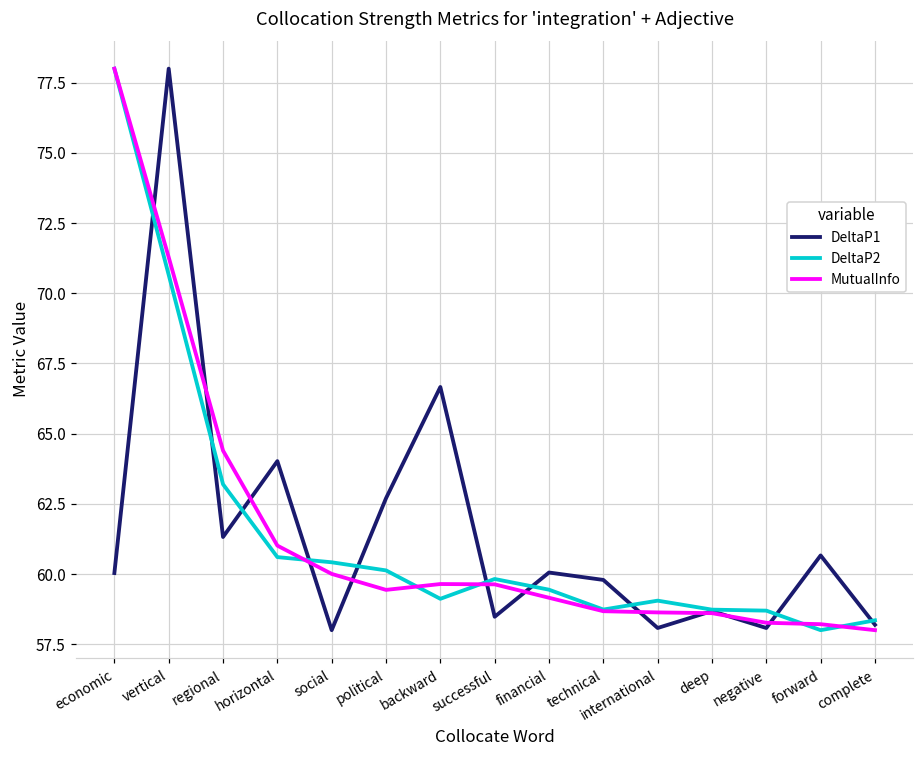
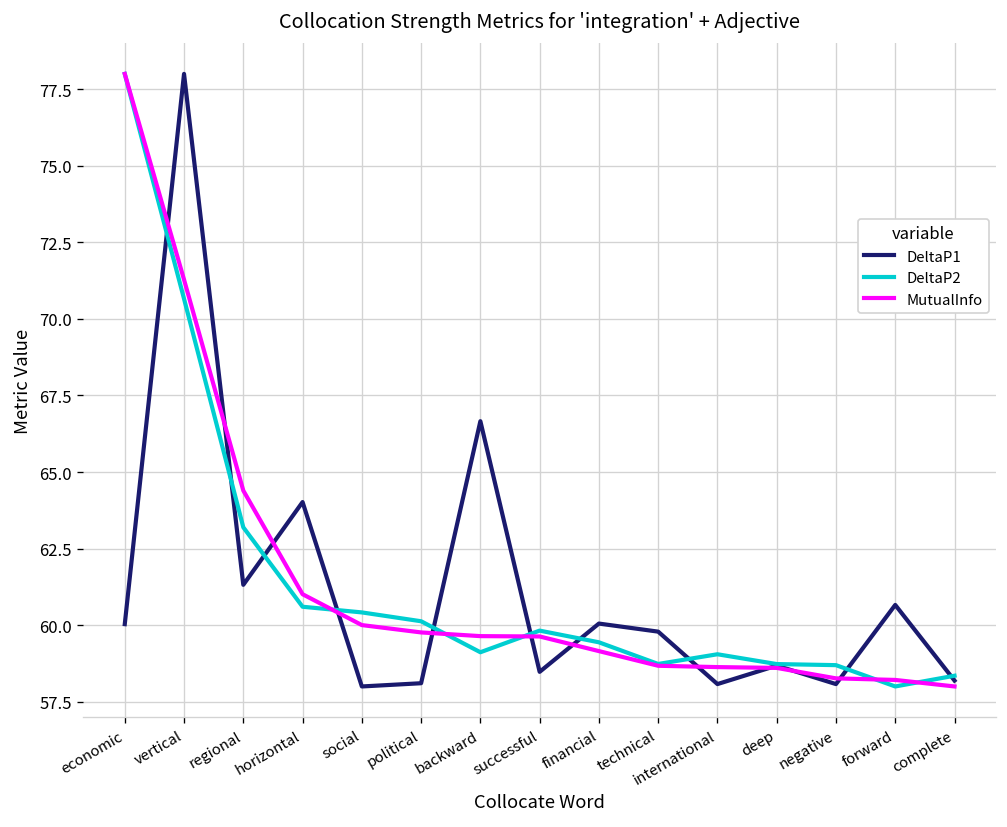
  {
    "DeltaP1": {
      "economic": 60.0,
      "vertical": 78.0,
      "regional": 61.3,
      "horizontal": 64.0,
      "social": 58.0,
-     "political": 62.7,
+     "political": 58.1,
      "backward": 66.7,
      "successful": 58.5,
      "financial": 60.1,
      "technical": 59.8,
      "international": 58.1,
      "negative": 58.1,
      "forward": 60.7,
      "complete": 58.2
    },
    "DeltaP2": {
      "vertical": 70.7,
      "regional": 63.2,
      "horizontal": 60.6,
      "social": 60.4,
      "political": 60.1,
      "backward": 59.1,
      "successful": 59.8,
      "financial": 59.4,
      "international": 59.1,
      "negative": 58.7,
      "forward": 58.0,
      "complete": 58.4
    },
    "MutualInfo": {
      "vertical": 71.3,
      "regional": 64.4,
      "horizontal": 61.0,
      "social": 60.0,
-     "political": 59.4,
+     "political": 59.8,
      "backward": 59.6,
      "successful": 59.6,
      "financial": 59.2,
      "international": 58.6,
      "negative": 58.3,
      "forward": 58.2,
      "complete": 58.0
    }
  }
